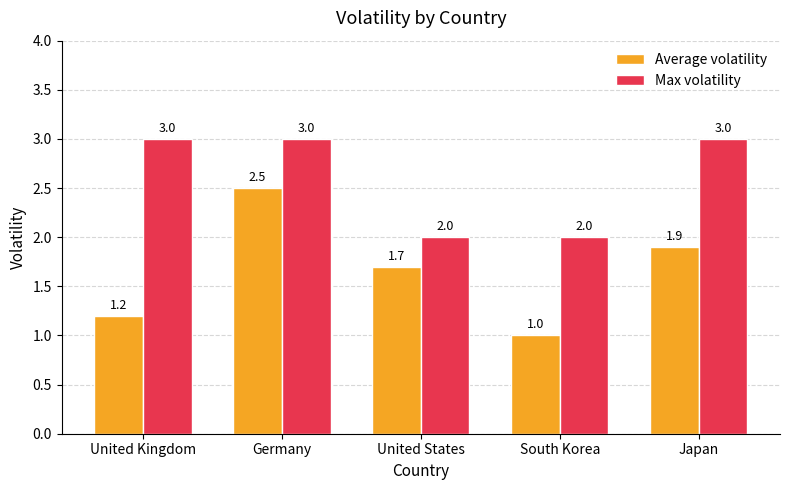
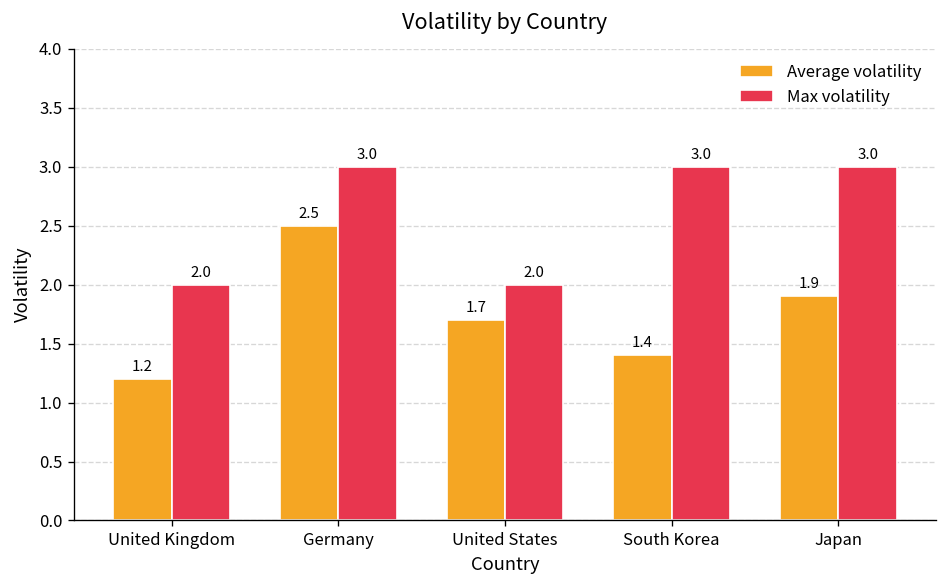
  {
    "Average volatility": {
      "United Kingdom": 1.2,
      "Germany": 2.5,
      "United States": 1.7,
-     "South Korea": 1.0,
+     "South Korea": 1.4,
      "Japan": 1.9
    },
    "Max volatility": {
-     "United Kingdom": 3.0,
+     "United Kingdom": 2.0,
      "Germany": 3.0,
      "United States": 2.0,
-     "South Korea": 2.0,
+     "South Korea": 3.0,
      "Japan": 3.0
    }
  }
